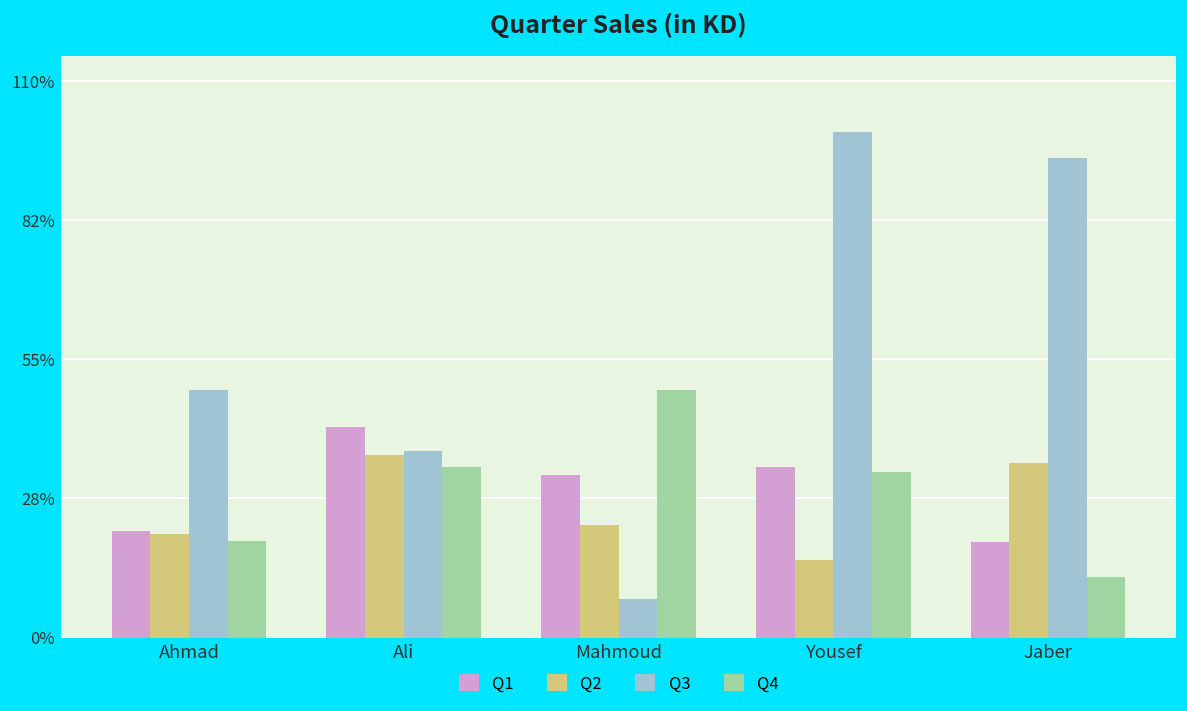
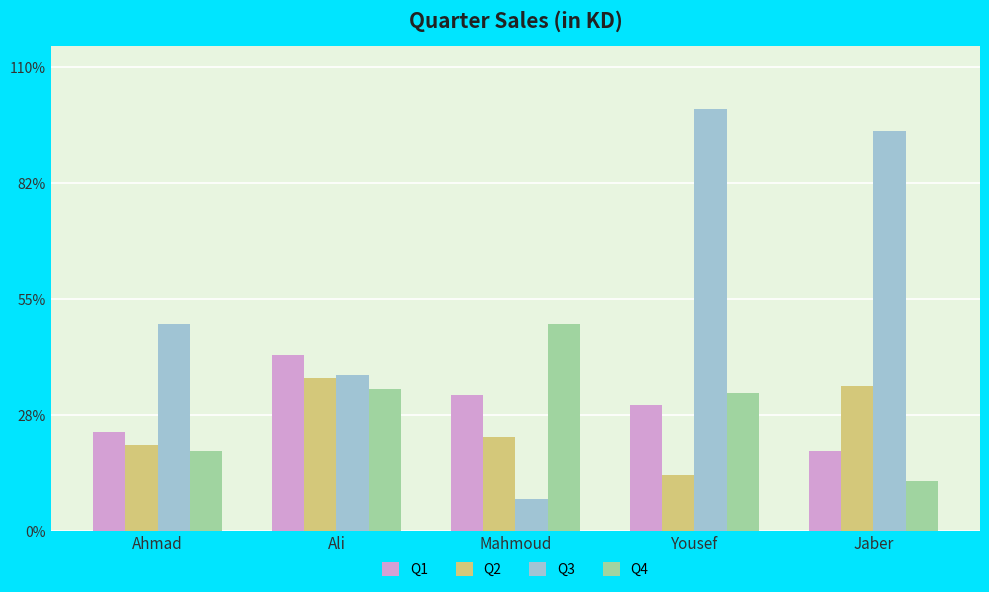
  {
    "Q1": {
-     "Ahmad": "21%",
+     "Ahmad": "24%",
      "Ali": "42%",
      "Mahmoud": "32%",
-     "Yousef": "34%",
+     "Yousef": "30%",
      "Jaber": "19%"
    },
    "Q2": {
      "Ahmad": "20%",
      "Ali": "36%",
      "Mahmoud": "22%",
-     "Yousef": "15%",
+     "Yousef": "13%",
      "Jaber": "34%"
    }
  }
